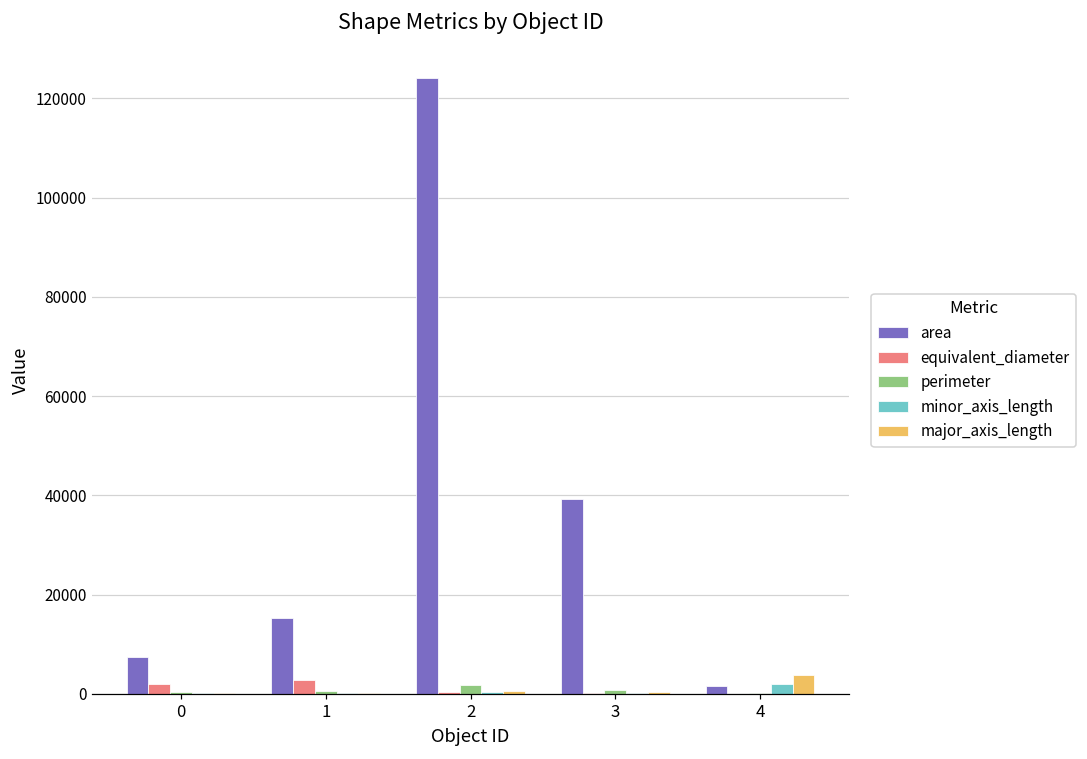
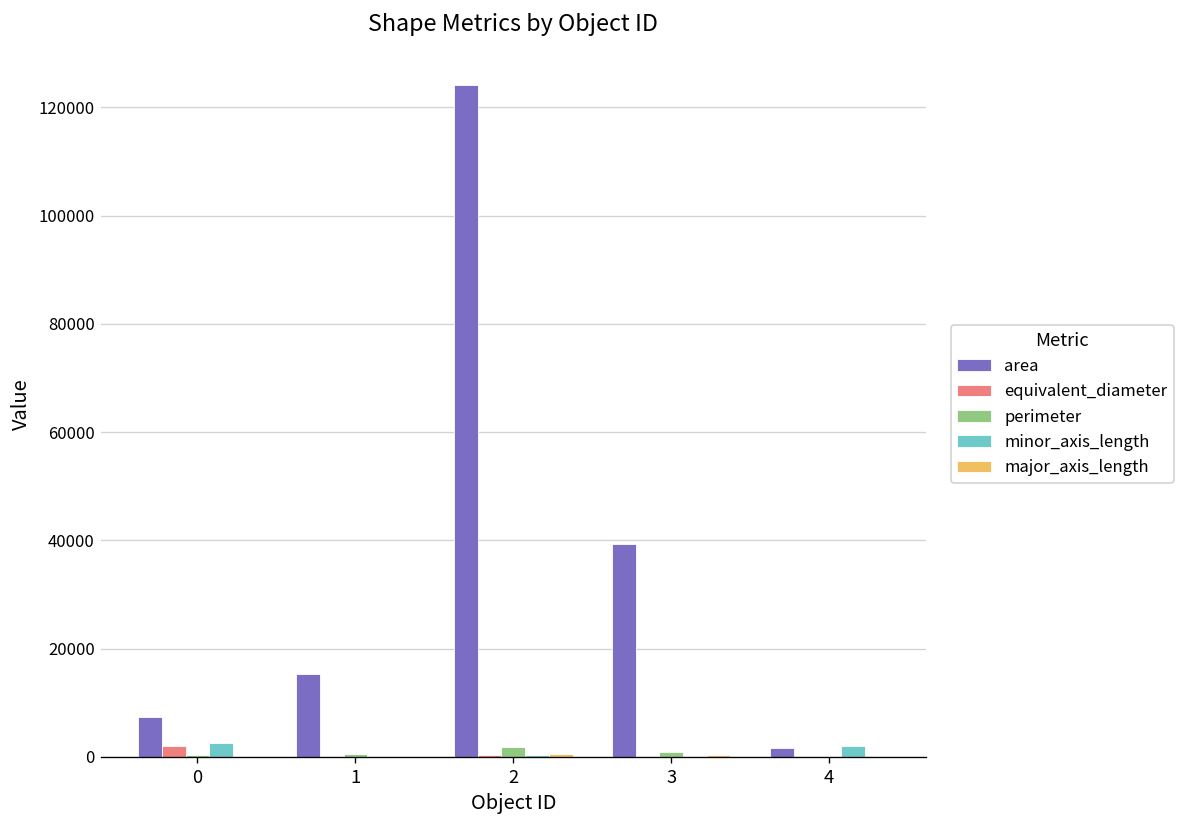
  {
    "area": {
      "0": 7000,
      "1": 15000,
      "2": 124000,
      "3": 39000,
      "4": 2000
    },
    "equivalent_diameter": {
      "0": 2000,
-     "1": 3000
+     "1": 0
    },
    "perimeter": {
      "2": 2000,
      "3": 1000
    },
    "minor_axis_length": {
-     "0": 0,
+     "0": 3000,
      "4": 2000
    },
    "major_axis_length": {
-     "4": 4000
+     "4": 0
    }
  }
